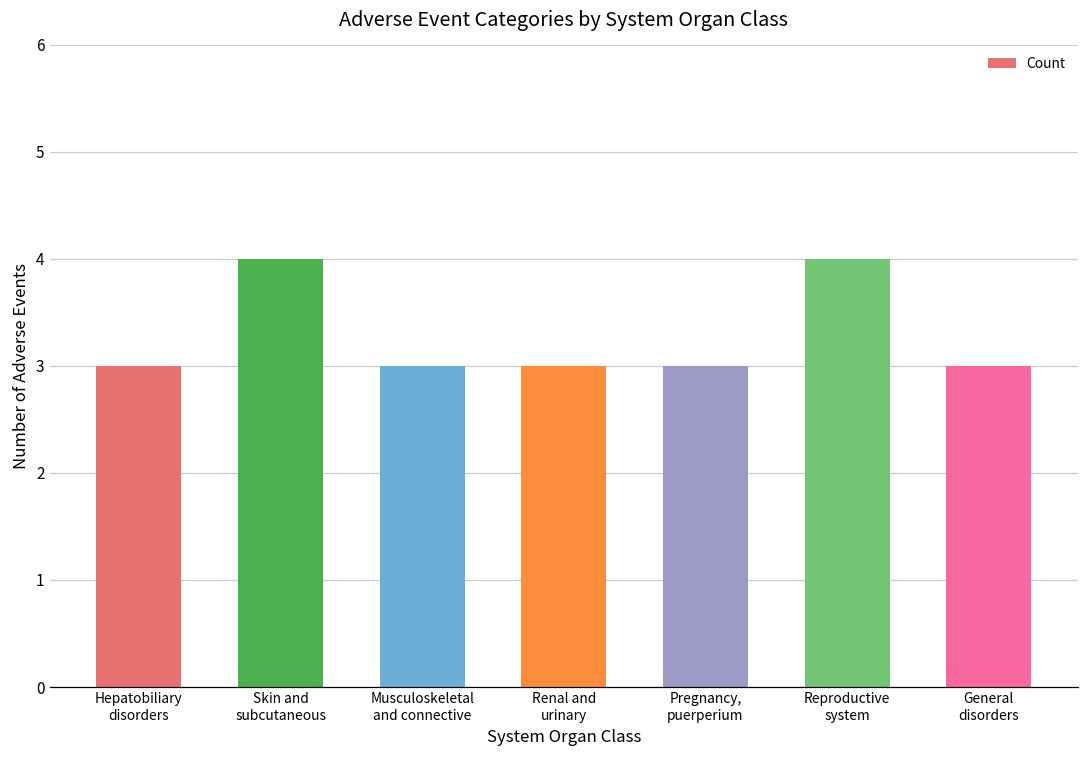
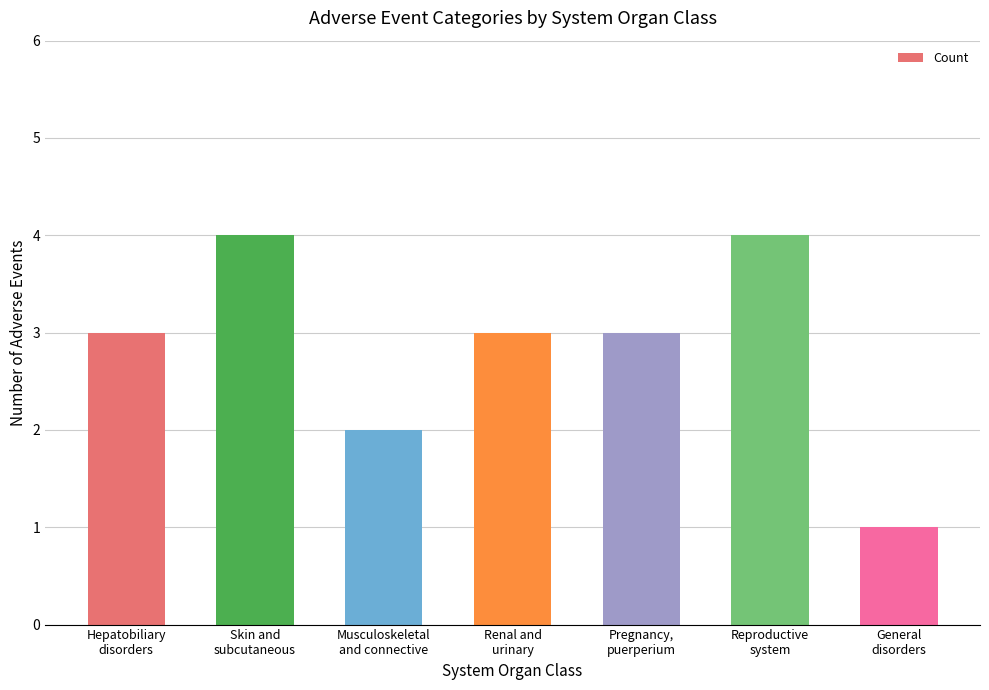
  {
    "Hepatobiliary disorders": 3,
    "Skin and subcutaneous": 4,
-   "Musculoskeletal and connective": 3,
+   "Musculoskeletal and connective": 2,
    "Renal and urinary": 3,
    "Pregnancy, puerperium": 3,
    "Reproductive system": 4,
-   "General disorders": 3
+   "General disorders": 1
  }
